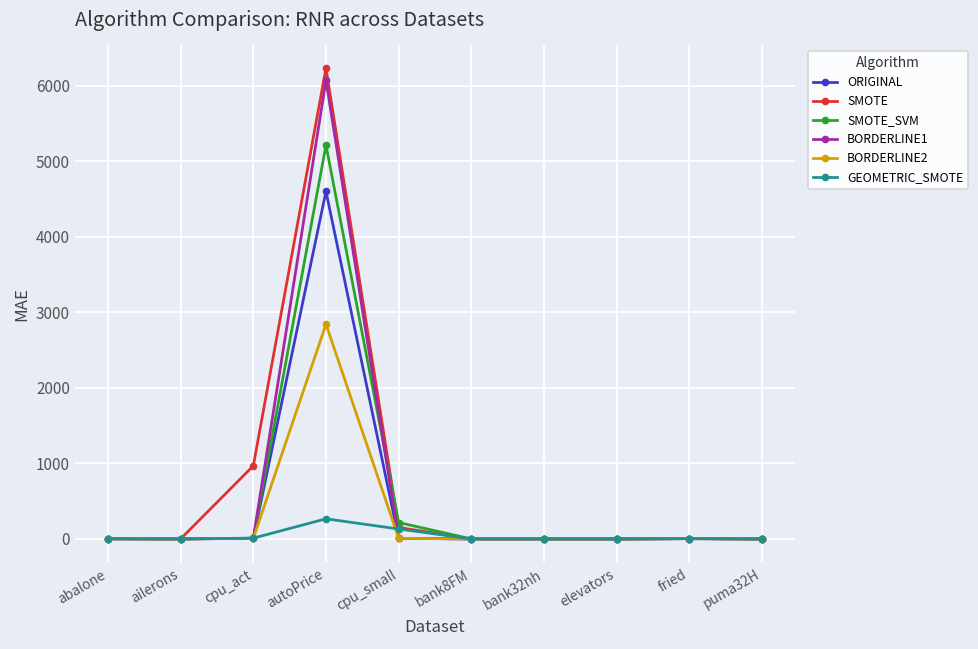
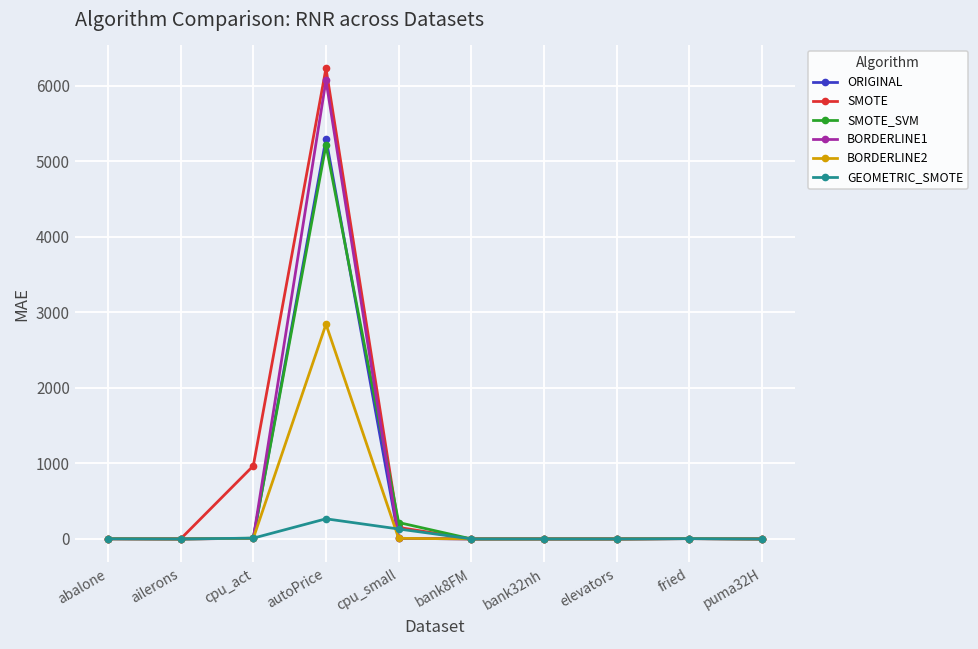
  {
    "ORIGINAL": {
-     "autoPrice": 4600
+     "autoPrice": 5300
    },
    "SMOTE": {
      "cpu_act": 1000,
      "autoPrice": 6200
    },
    "SMOTE_SVM": {
      "autoPrice": 5200,
      "cpu_small": 200
    },
    "BORDERLINE1": {
      "autoPrice": 6100
    },
    "BORDERLINE2": {
      "autoPrice": 2800
    },
    "GEOMETRIC_SMOTE": {
      "autoPrice": 300
    }
  }
